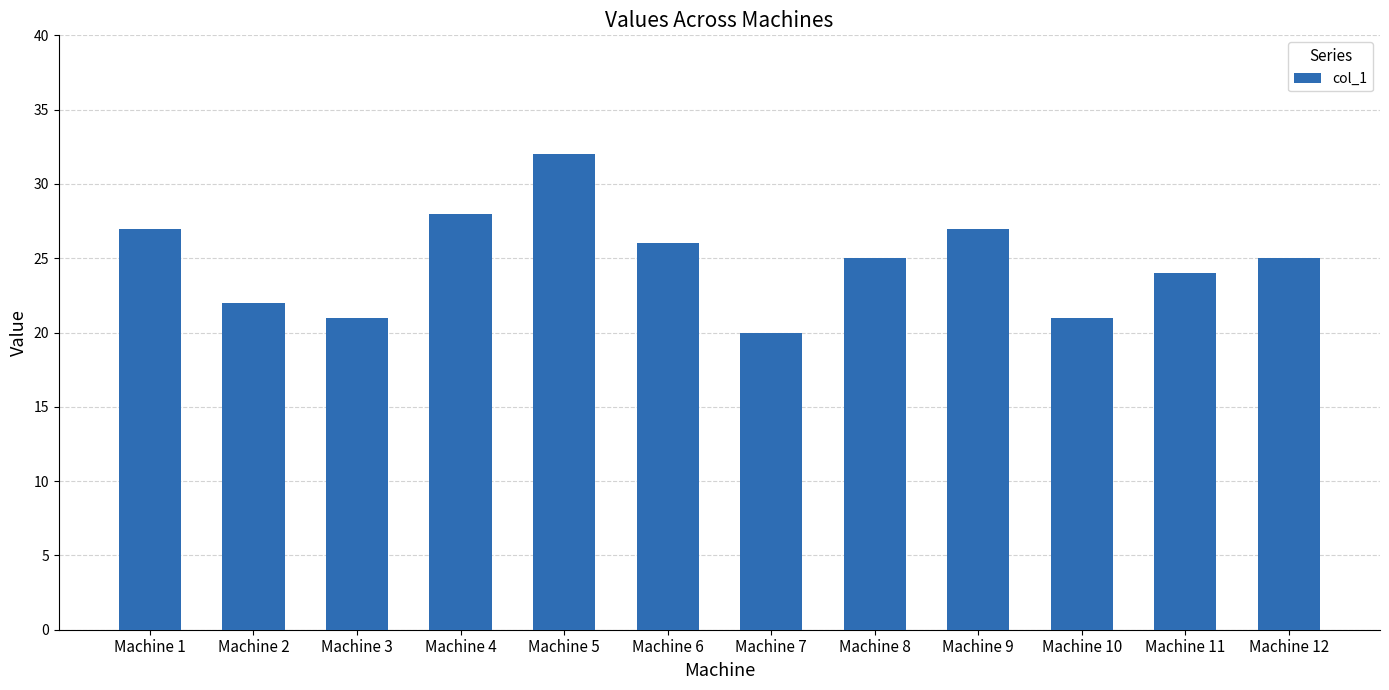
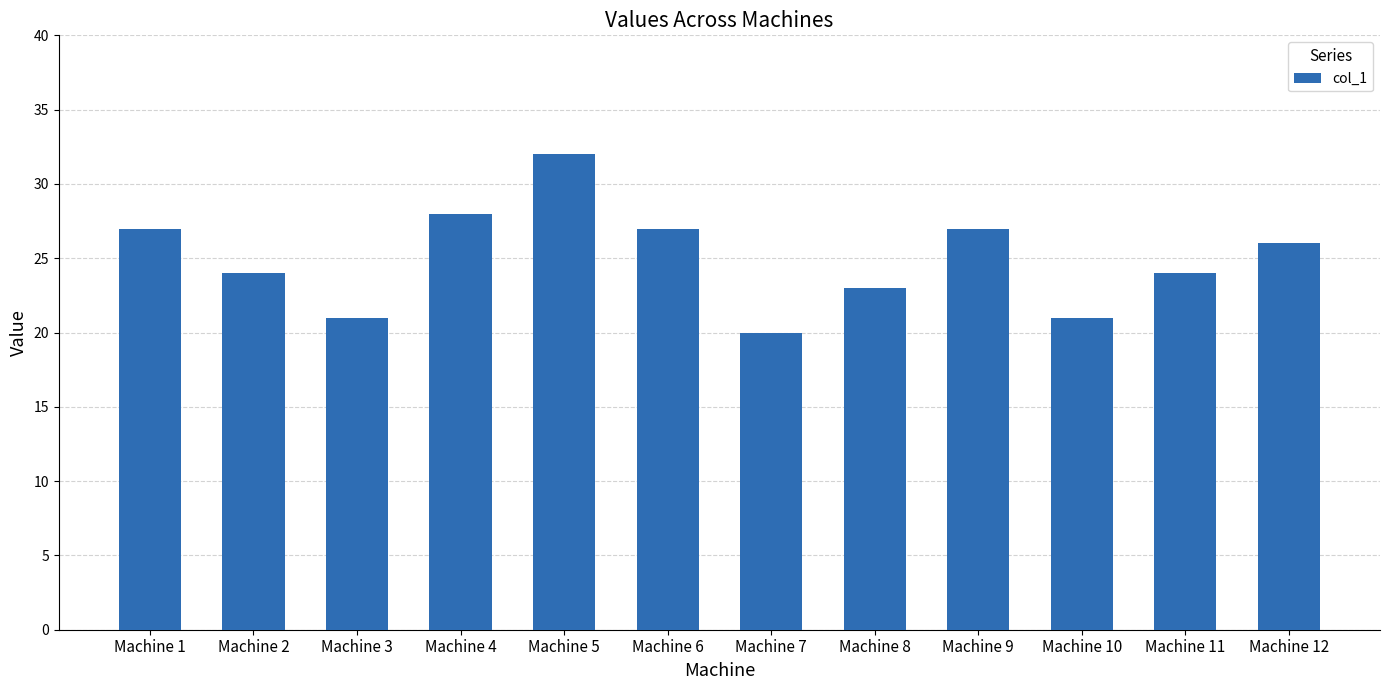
  {
    "Machine 1": 27,
-   "Machine 2": 22,
+   "Machine 2": 24,
    "Machine 3": 21,
    "Machine 4": 28,
    "Machine 5": 32,
-   "Machine 6": 26,
+   "Machine 6": 27,
    "Machine 7": 20,
-   "Machine 8": 25,
+   "Machine 8": 23,
    "Machine 9": 27,
    "Machine 10": 21,
    "Machine 11": 24,
-   "Machine 12": 25
+   "Machine 12": 26
  }
